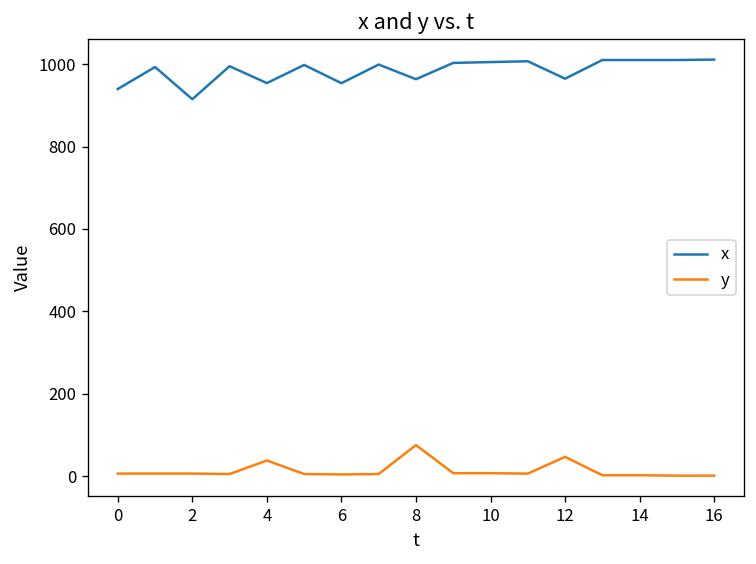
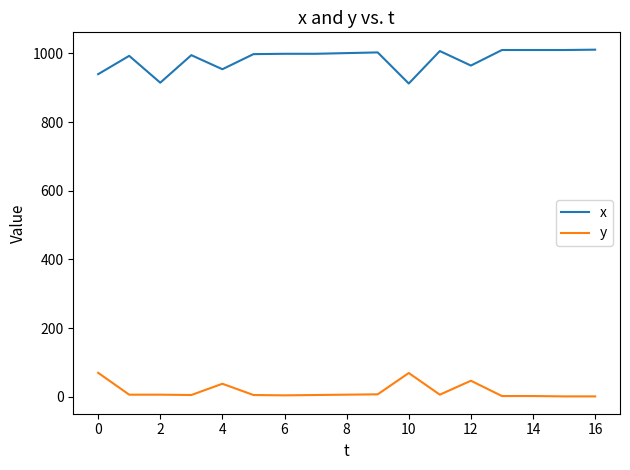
  {
    "x": {
      "0": 940,
      "2": 910,
      "4": 950,
-     "6": 950,
-     "8": 960,
-     "10": 1010,
+     "6": 1000,
+     "8": 1000,
+     "10": 910,
      "12": 960,
      "14": 1010,
      "16": 1010
    },
    "y": {
-     "0": 10,
+     "0": 70,
      "2": 10,
      "4": 40,
      "6": 0,
-     "8": 80,
-     "10": 10,
+     "8": 10,
+     "10": 70,
      "12": 50,
      "14": 0,
      "16": 0
    }
  }
